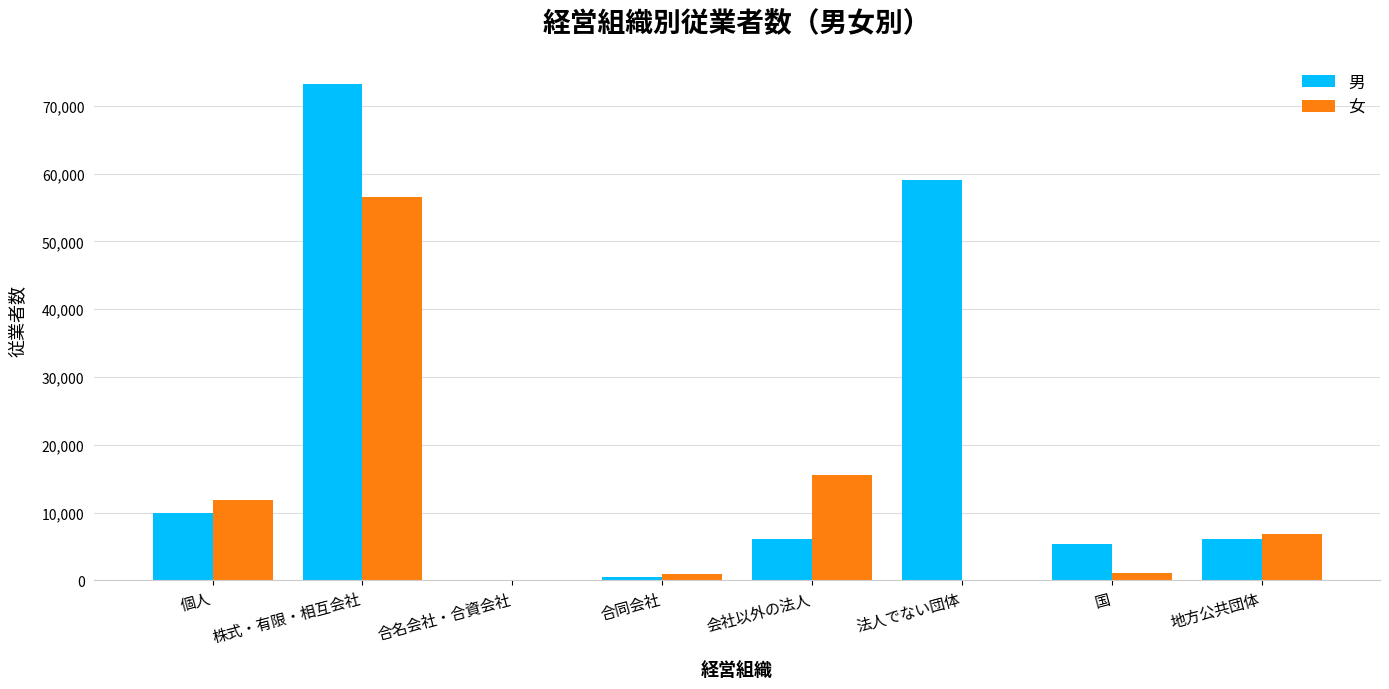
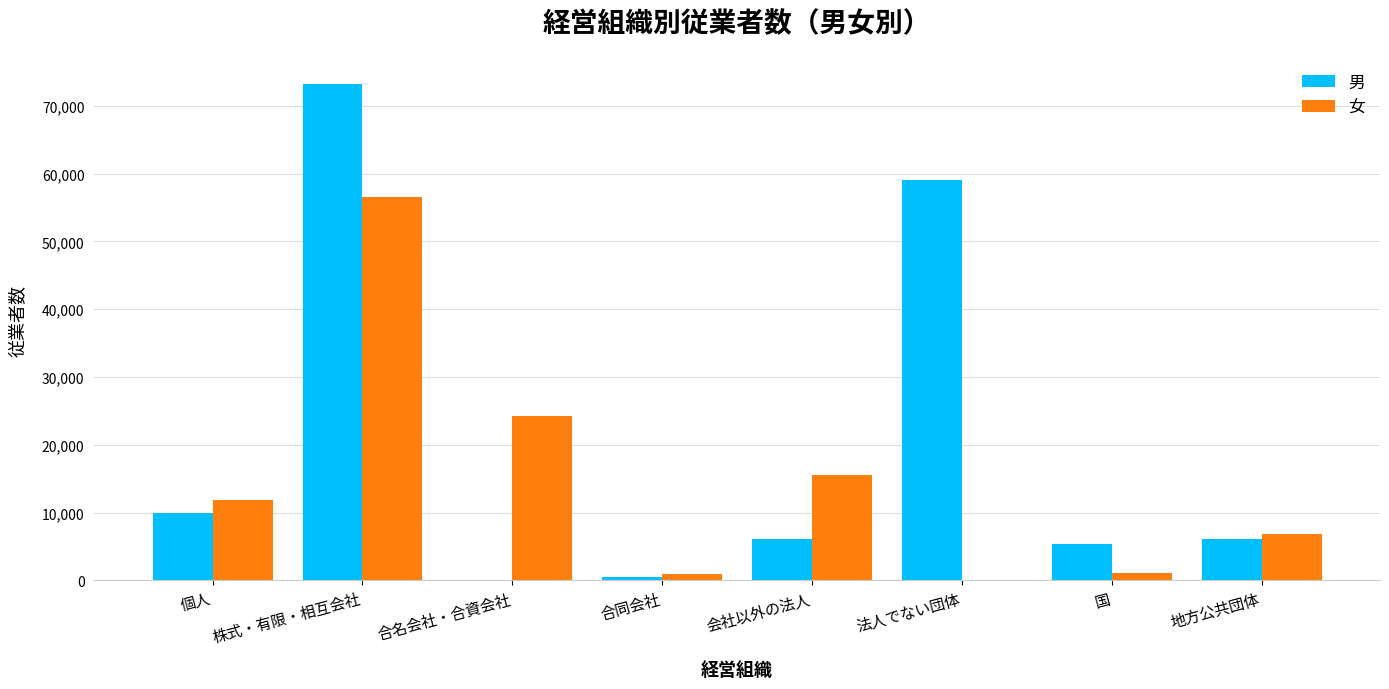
  {
    "男": {
      "個人": "10,000",
      "株式・有限・相互会社": "73,000",
      "合同会社": "1,000",
      "会社以外の法人": "6,000",
      "法人でない団体": "59,000",
      "国": "5,000",
      "地方公共団体": "6,000"
    },
    "女": {
      "個人": "12,000",
      "株式・有限・相互会社": "57,000",
-     "合名会社・合資会社": "0",
+     "合名会社・合資会社": "24,000",
      "合同会社": "1,000",
      "会社以外の法人": "16,000",
      "国": "1,000",
      "地方公共団体": "7,000"
    }
  }
